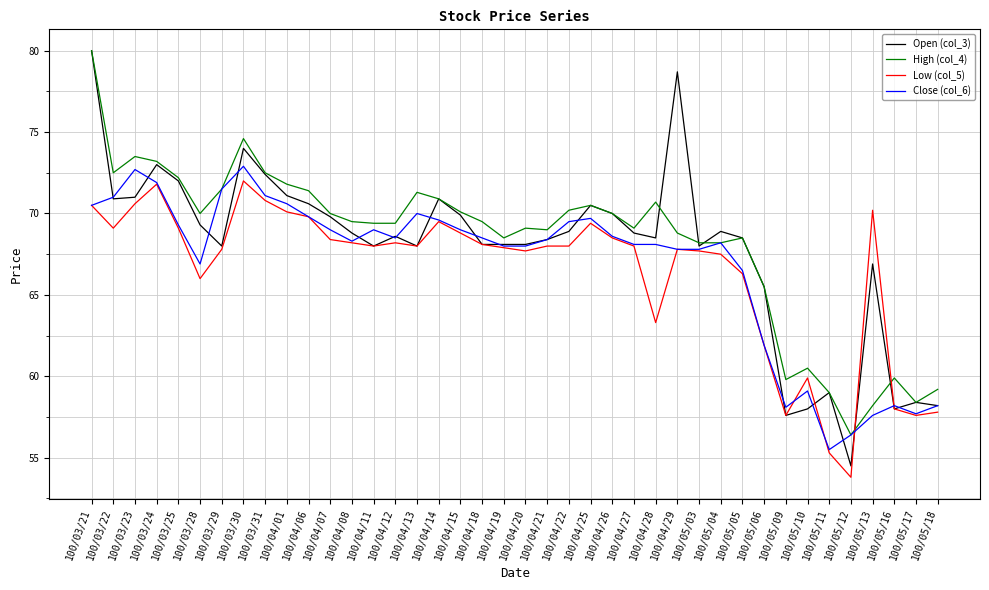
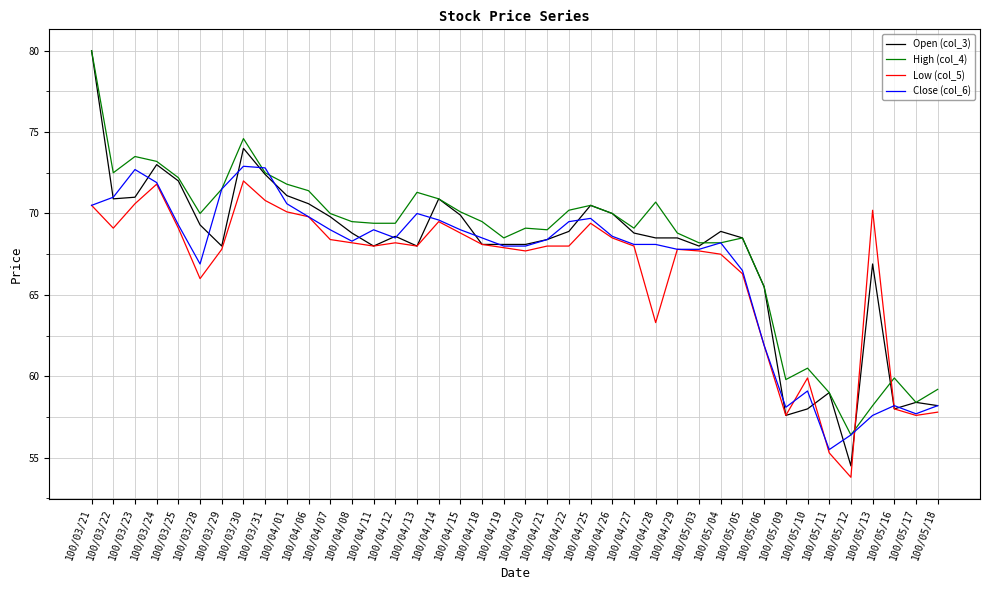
  {
    "Open (col_3)": {
      "100/03/23": 71.0,
      "100/03/24": 73.0,
      "100/03/25": 72.0,
      "100/03/28": 69.3,
      "100/03/29": 68.0,
      "100/03/30": 74.0,
      "100/04/01": 71.1,
      "100/04/06": 70.6,
      "100/04/07": 69.8,
      "100/04/08": 68.8,
      "100/04/15": 69.9,
      "100/04/22": 68.9,
      "100/04/27": 68.8,
      "100/04/28": 68.5,
-     "100/04/29": 78.7,
+     "100/04/29": 68.5,
      "100/05/03": 68.0,
      "100/05/04": 68.9,
      "100/05/10": 58.0,
      "100/05/12": 54.5,
      "100/05/13": 66.9
    },
    "High (col_4)": {
      "100/03/22": 72.5,
      "100/03/23": 73.5,
      "100/03/24": 73.2,
      "100/03/25": 72.2,
      "100/03/28": 70.0,
      "100/03/30": 74.6,
      "100/04/01": 71.8,
      "100/04/06": 71.4,
      "100/04/07": 70.0,
      "100/04/08": 69.5,
      "100/04/11": 69.4,
      "100/04/12": 69.4,
      "100/04/13": 71.3,
      "100/04/15": 70.1,
      "100/04/18": 69.5,
      "100/04/19": 68.5,
      "100/04/20": 69.1,
      "100/04/21": 69.0,
      "100/04/22": 70.2,
      "100/04/27": 69.1,
      "100/04/28": 70.7,
      "100/04/29": 68.8,
      "100/05/03": 68.2,
      "100/05/09": 59.8,
      "100/05/10": 60.5,
      "100/05/13": 58.2,
      "100/05/16": 59.9,
      "100/05/18": 59.2
    },
    "Low (col_5)": {
      "100/03/22": 69.1,
      "100/03/23": 70.6,
      "100/03/25": 69.1,
      "100/03/28": 66.0,
      "100/03/29": 67.8,
      "100/03/30": 72.0,
      "100/03/31": 70.8,
      "100/04/01": 70.1,
      "100/04/07": 68.4,
      "100/04/12": 68.2,
      "100/04/15": 68.8,
      "100/04/20": 67.7,
      "100/04/21": 68.0,
      "100/04/22": 68.0,
      "100/04/25": 69.4,
      "100/04/28": 63.3,
      "100/05/04": 67.5,
      "100/05/05": 66.3,
      "100/05/10": 59.9,
      "100/05/11": 55.3,
      "100/05/12": 53.8,
      "100/05/13": 70.2,
      "100/05/18": 57.8
    },
    "Close (col_6)": {
      "100/03/23": 72.7,
      "100/03/25": 69.3,
      "100/03/28": 66.9,
      "100/03/30": 72.9,
-     "100/03/31": 71.1,
+     "100/03/31": 72.8,
      "100/04/01": 70.6,
      "100/04/07": 69.0,
      "100/04/11": 69.0,
      "100/04/13": 70.0,
      "100/04/15": 69.0,
      "100/04/18": 68.5,
      "100/04/22": 69.5,
      "100/04/25": 69.7,
      "100/04/28": 68.1,
      "100/05/05": 66.5,
      "100/05/09": 58.1,
      "100/05/10": 59.1,
      "100/05/11": 55.5,
      "100/05/13": 57.6,
      "100/05/16": 58.2
    }
  }
